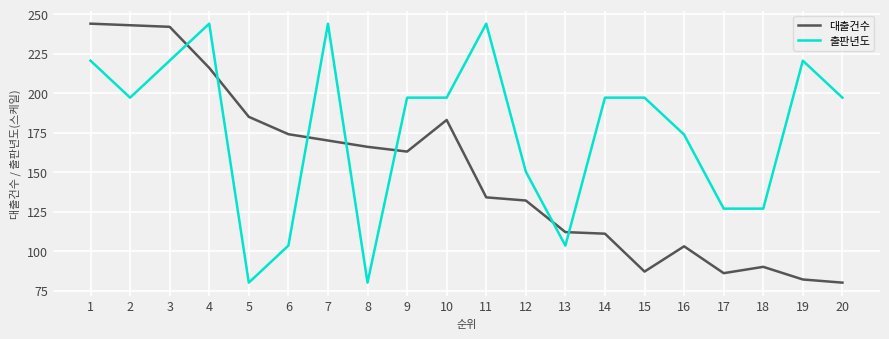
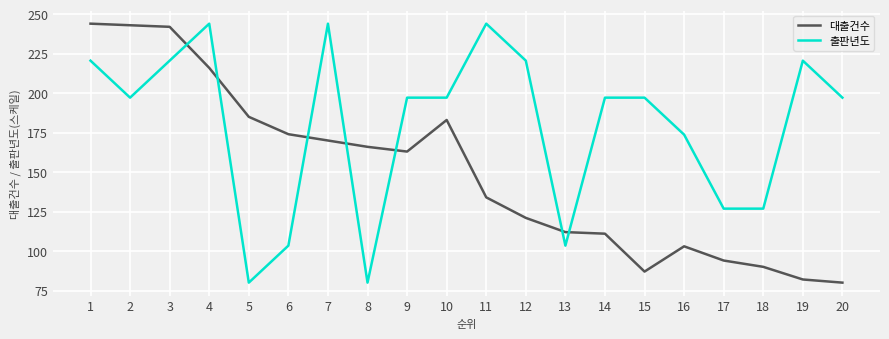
  {
    "대출건수": {
      "1": 244,
      "2": 243,
      "3": 242,
      "4": 216,
      "5": 185,
      "6": 174,
      "7": 170,
      "8": 166,
      "9": 163,
      "10": 183,
      "11": 134,
-     "12": 132,
+     "12": 121,
      "13": 112,
      "14": 111,
      "15": 87,
      "16": 103,
-     "17": 86,
+     "17": 94,
      "18": 90,
      "19": 82,
      "20": 80
    },
    "출판년도": {
      "1": 221,
      "2": 197,
      "3": 221,
      "4": 244,
      "5": 80,
      "6": 103,
      "7": 244,
      "8": 80,
      "9": 197,
      "10": 197,
      "11": 244,
-     "12": 150,
+     "12": 221,
      "13": 103,
      "14": 197,
      "15": 197,
      "16": 174,
      "17": 127,
      "18": 127,
      "19": 221,
      "20": 197
    }
  }
